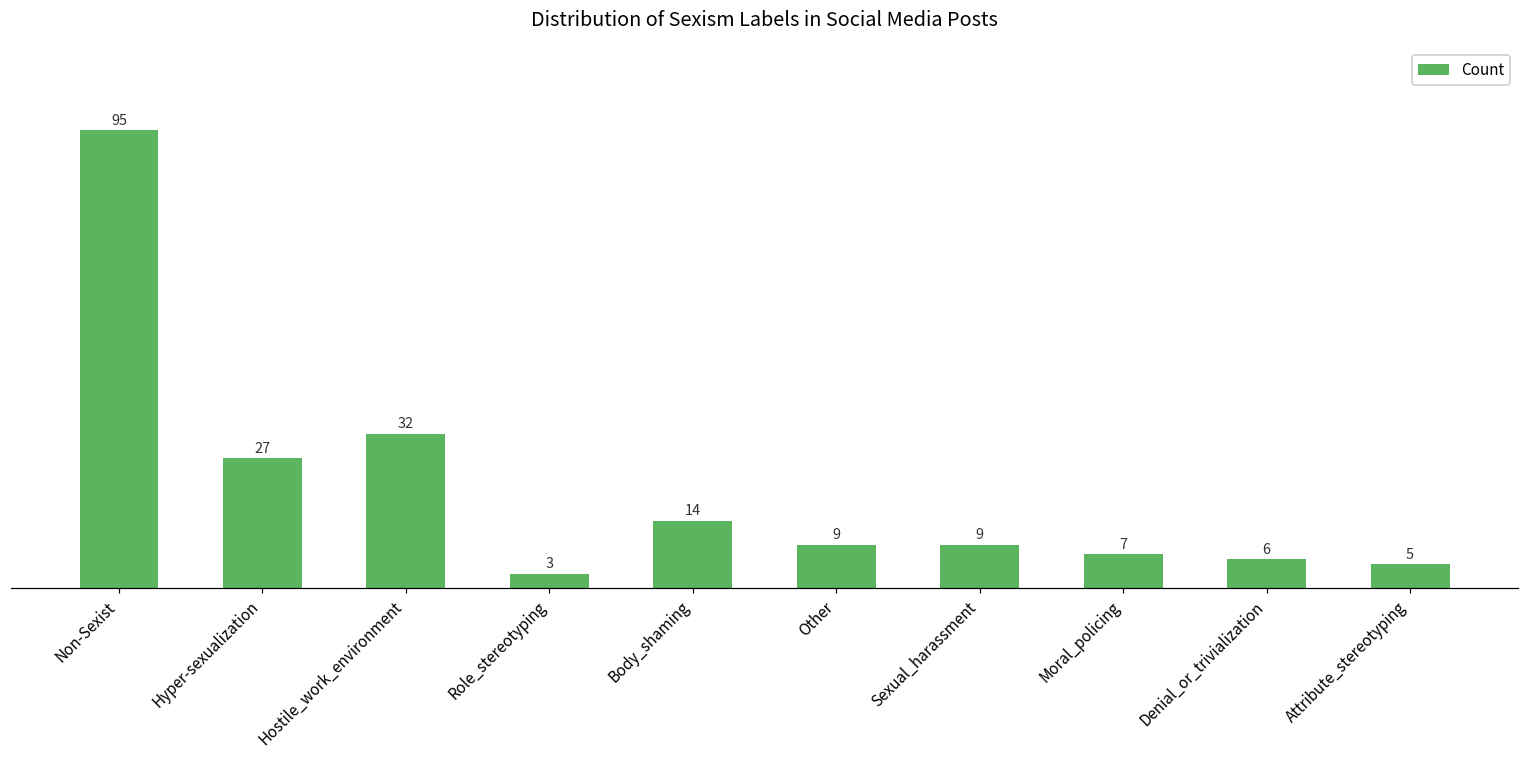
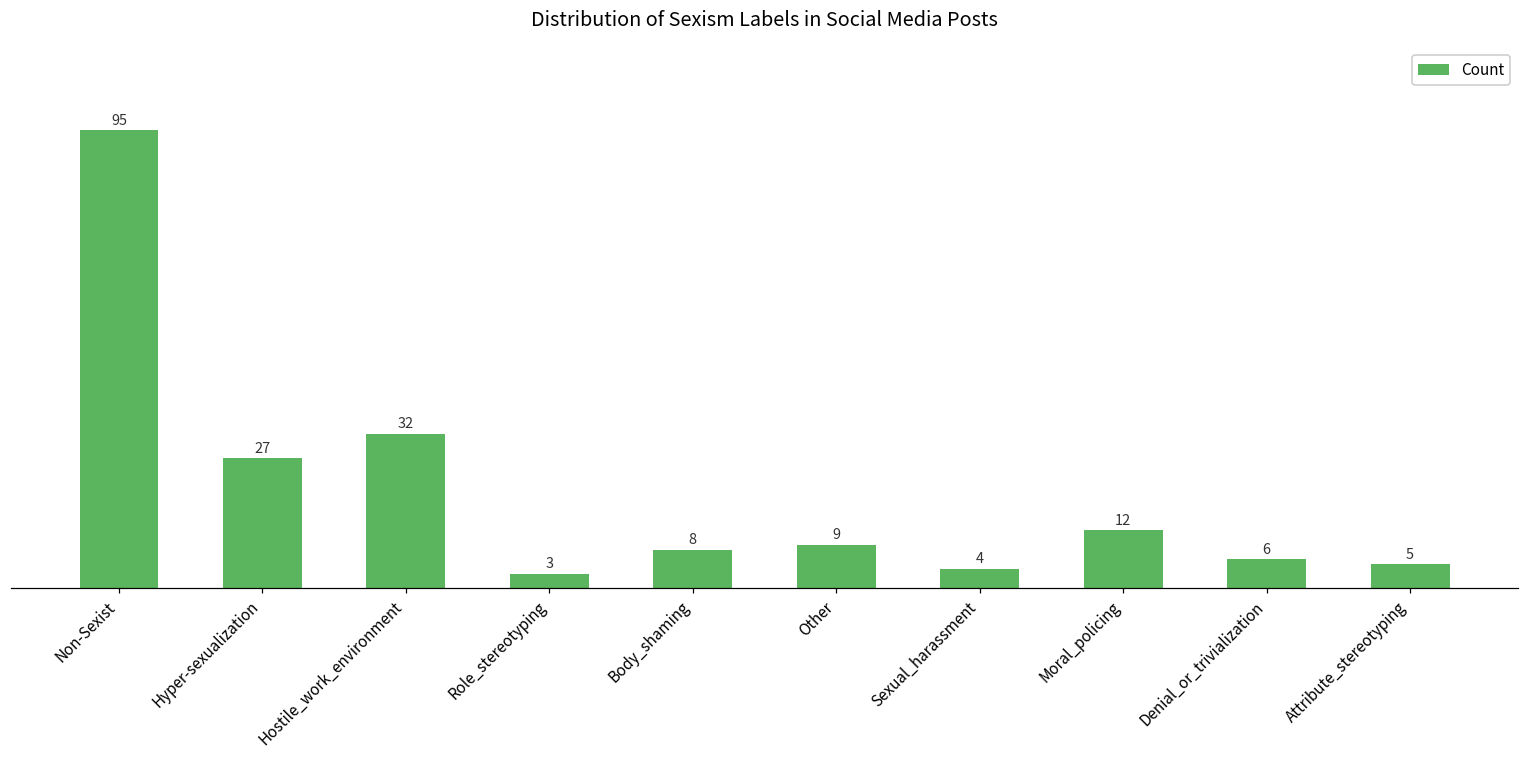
  {
    "Non-Sexist": 95,
    "Hyper-sexualization": 27,
    "Hostile_work_environment": 32,
    "Role_stereotyping": 3,
-   "Body_shaming": 14,
+   "Body_shaming": 8,
    "Other": 9,
-   "Sexual_harassment": 9,
-   "Moral_policing": 7,
+   "Sexual_harassment": 4,
+   "Moral_policing": 12,
    "Denial_or_trivialization": 6,
    "Attribute_stereotyping": 5
  }
